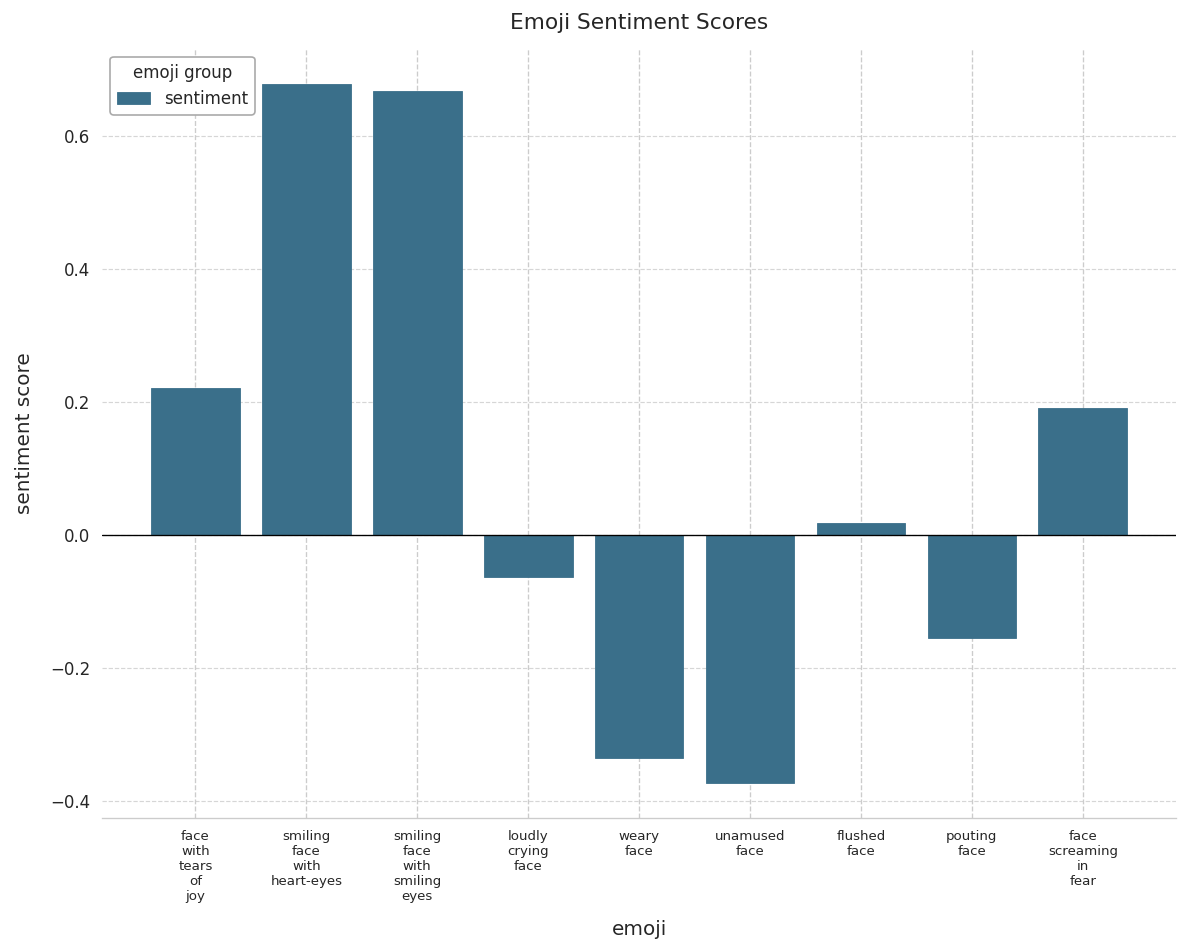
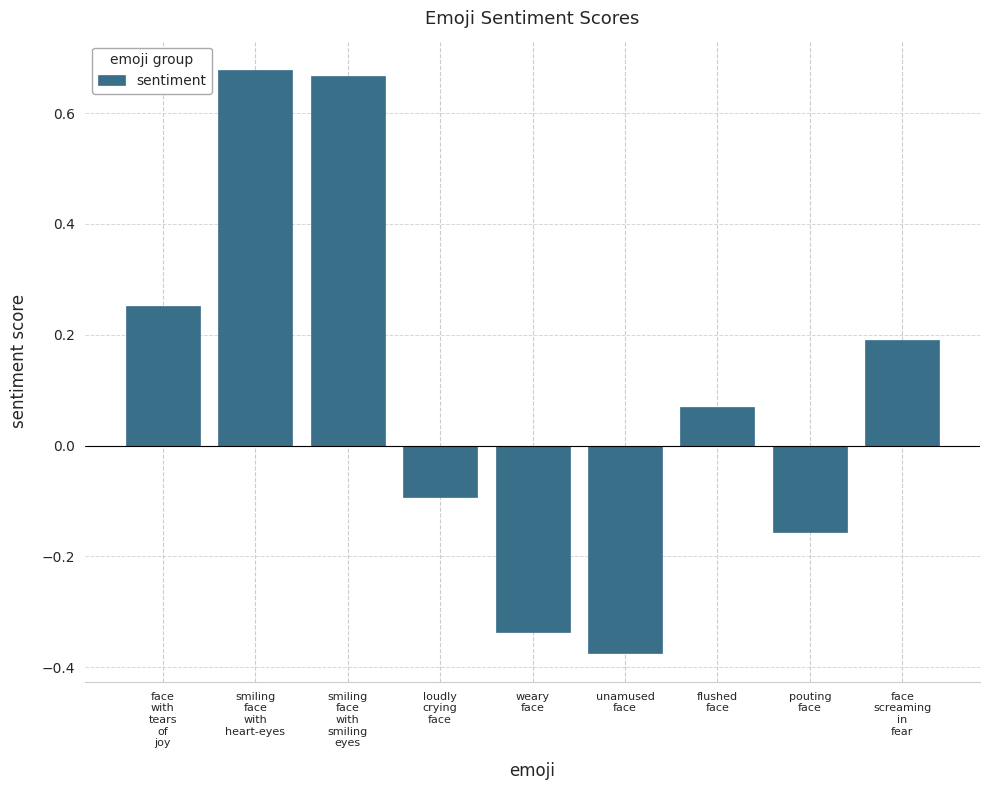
  {
-   "face with tears of joy": 0.22,
+   "face with tears of joy": 0.25,
    "smiling face with heart-eyes": 0.68,
    "smiling face with smiling eyes": 0.67,
-   "loudly crying face": -0.06,
+   "loudly crying face": -0.09,
    "weary face": -0.34,
    "unamused face": -0.37,
-   "flushed face": 0.02,
+   "flushed face": 0.07,
    "pouting face": -0.16,
    "face screaming in fear": 0.19
  }
